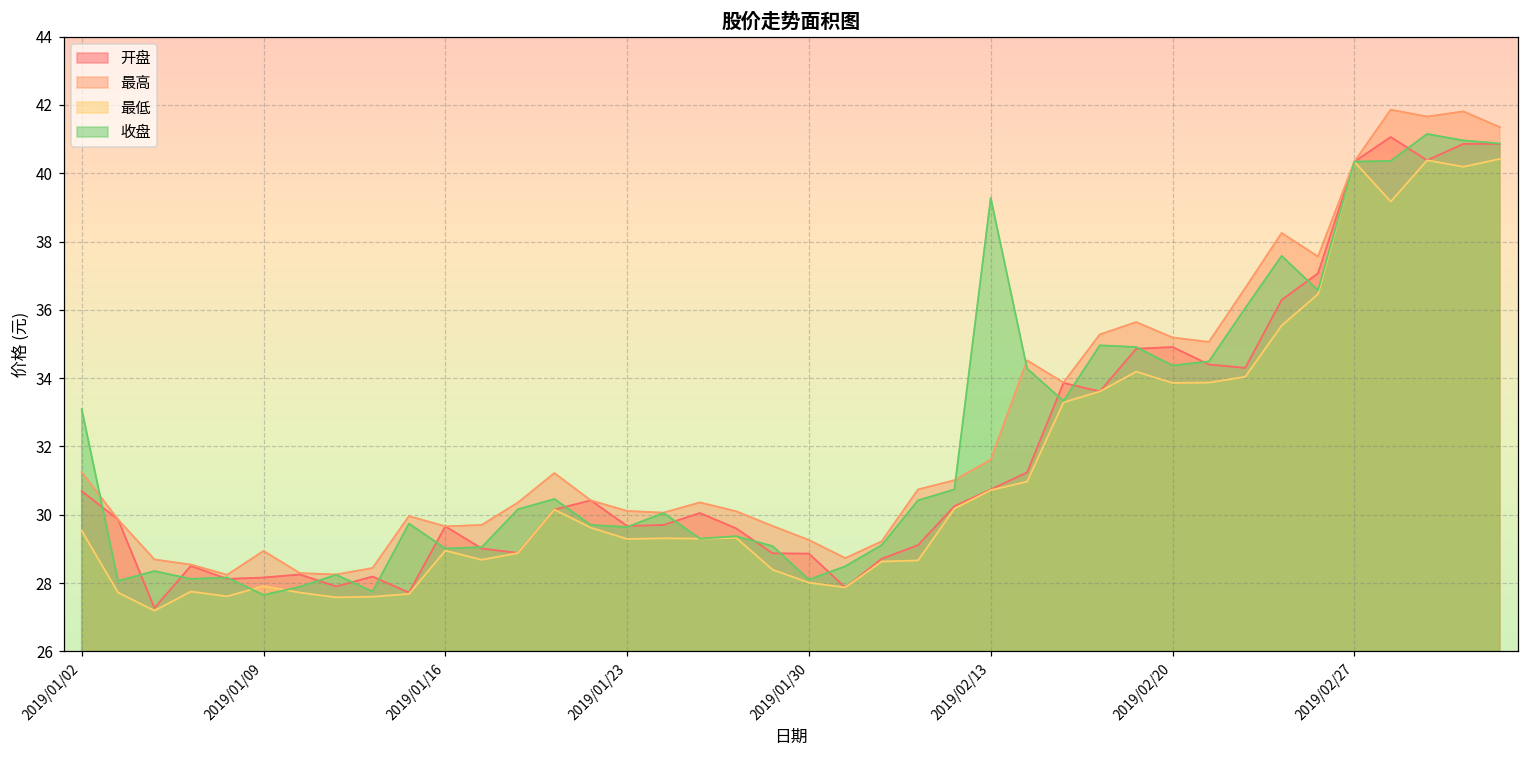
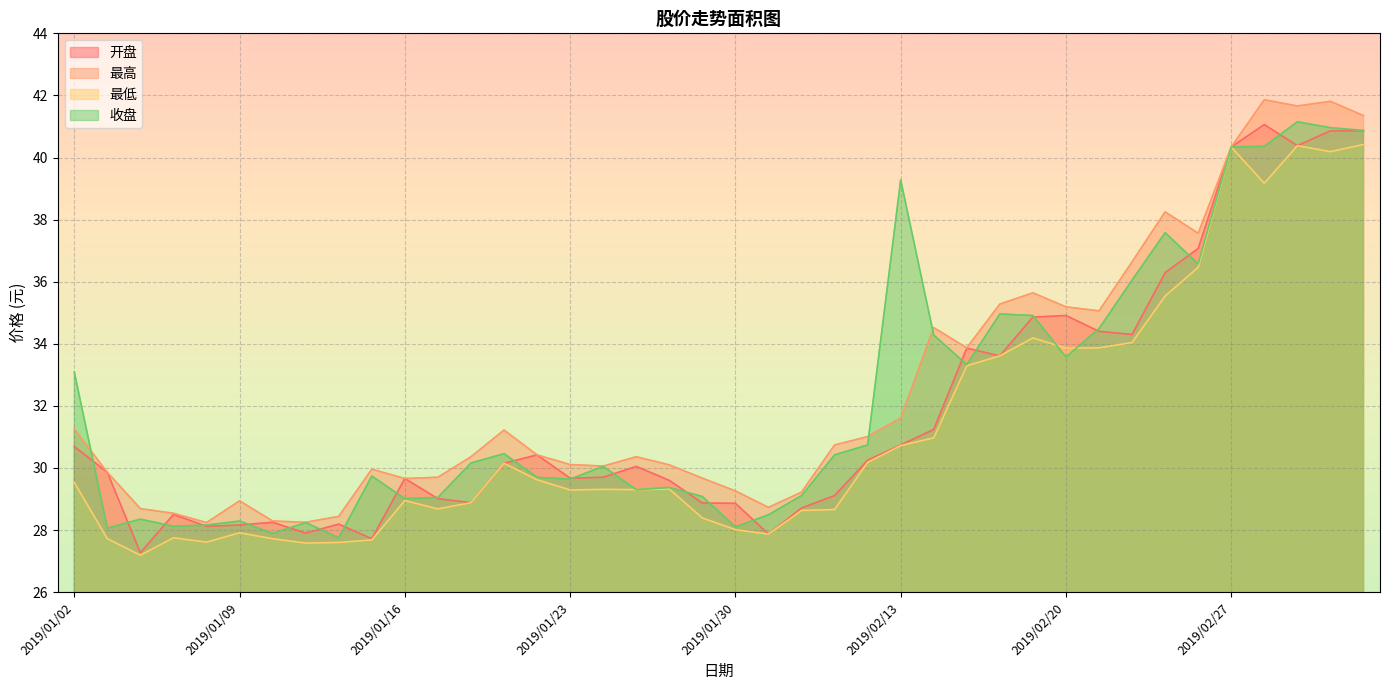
  {
    "收盘": {
      "2019/01/02": 33.1,
-     "2019/01/09": 27.7,
+     "2019/01/09": 28.3,
      "2019/01/30": 28.1,
      "2019/02/13": 39.3,
-     "2019/02/20": 34.4
+     "2019/02/20": 33.6
    }
  }
